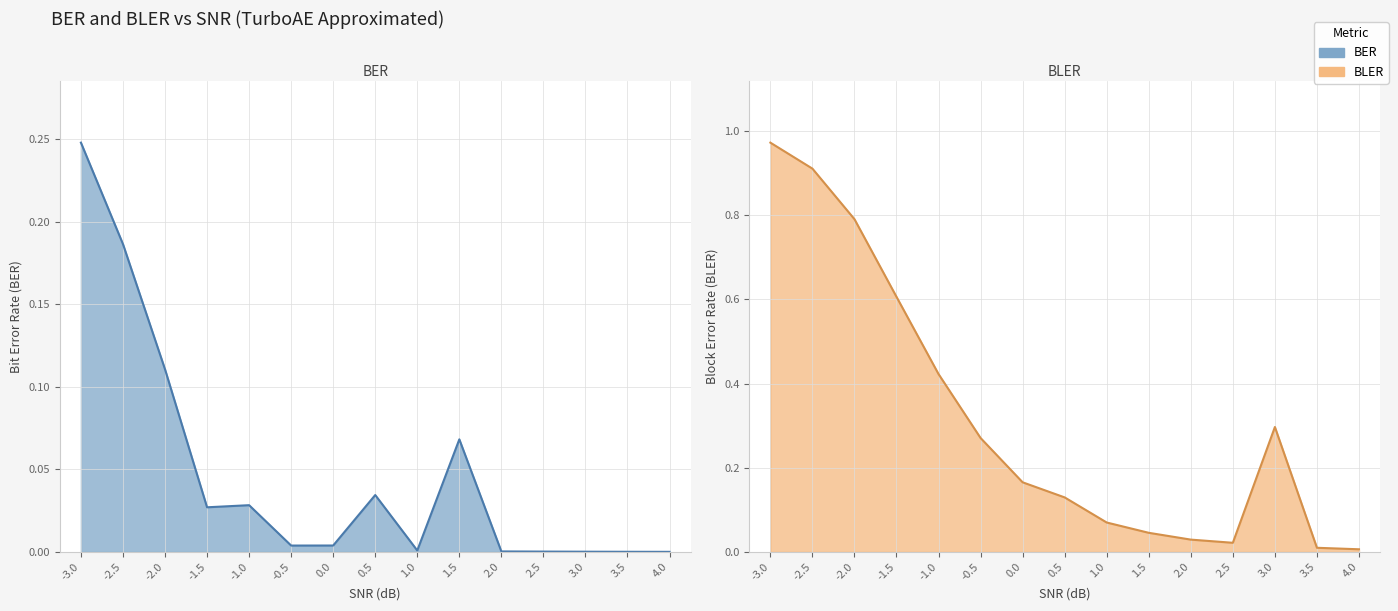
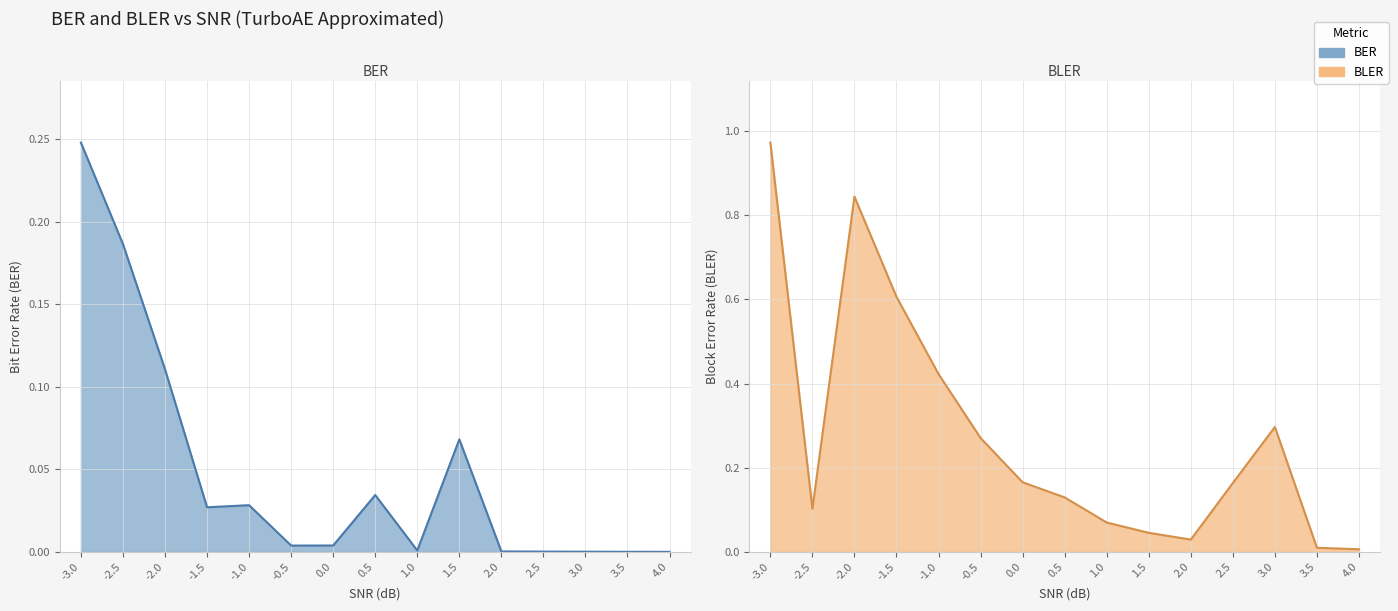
  {
    "BER": {
      "-3.0": 0.248,
      "-2.5": 0.186,
      "-2.0": 0.111,
      "-1.5": 0.027,
      "-1.0": 0.028,
      "-0.5": 0.004,
      "0.0": 0.004,
      "0.5": 0.034,
      "1.0": 0.001,
      "1.5": 0.068,
      "2.0": 0.000,
      "2.5": 0.000,
      "3.0": 0.000,
      "3.5": 0.000,
      "4.0": 0.000
    },
    "BLER": {
      "-3.0": 0.97,
-     "-2.5": 0.91,
-     "-2.0": 0.79,
+     "-2.5": 0.10,
+     "-2.0": 0.84,
      "-1.5": 0.61,
      "-1.0": 0.42,
      "-0.5": 0.27,
      "0.0": 0.17,
      "0.5": 0.13,
      "1.0": 0.07,
      "1.5": 0.05,
      "2.0": 0.03,
-     "2.5": 0.02,
+     "2.5": 0.16,
      "3.0": 0.30,
      "3.5": 0.01,
      "4.0": 0.01
    }
  }
